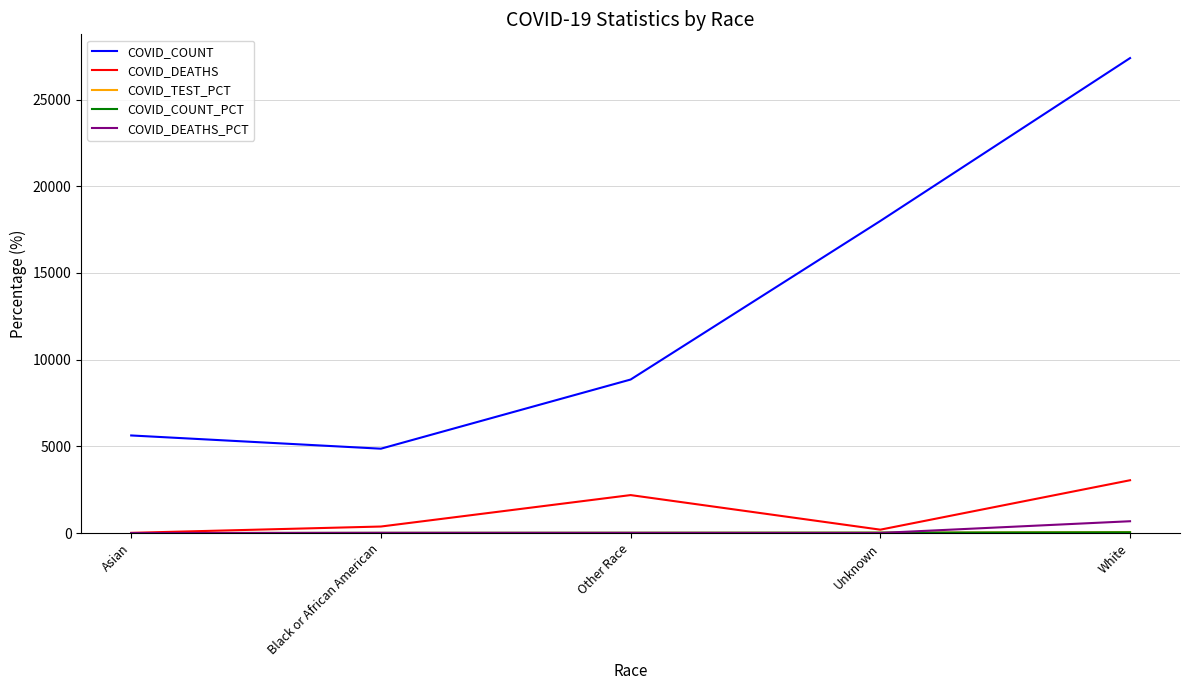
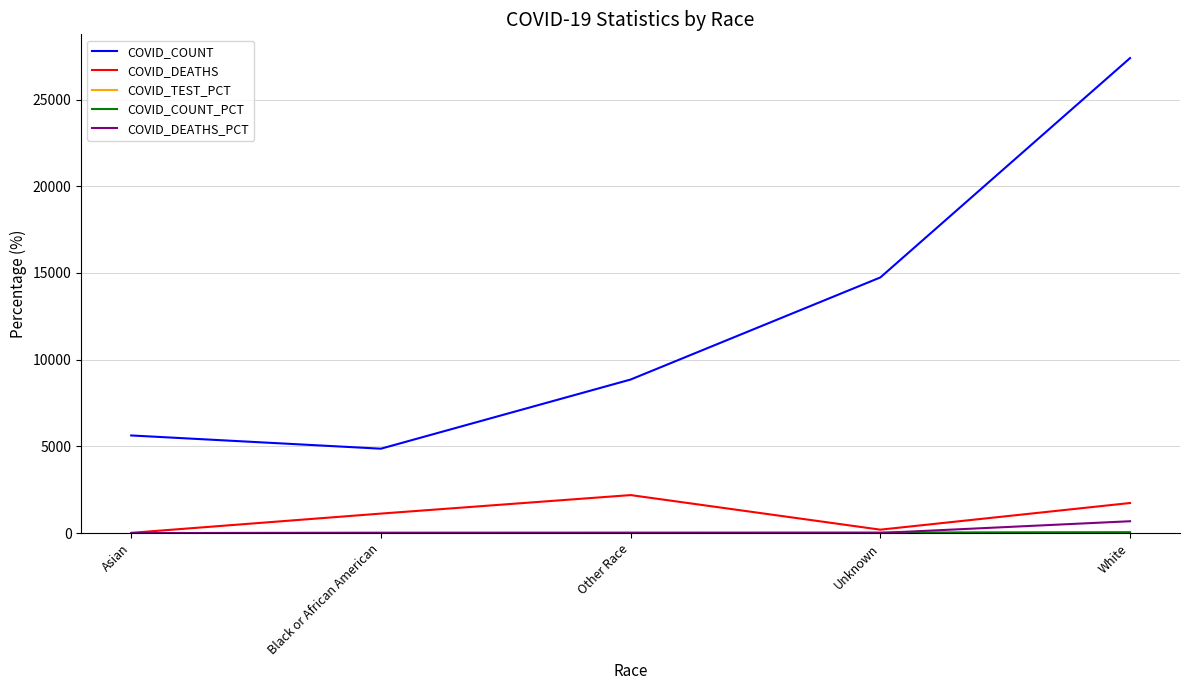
  {
    "COVID_COUNT": {
      "Asian": 5600,
      "Black or African American": 4900,
      "Other Race": 8900,
-     "Unknown": 18000,
+     "Unknown": 14700,
      "White": 27400
    },
    "COVID_DEATHS": {
-     "Black or African American": 400,
+     "Black or African American": 1100,
      "Other Race": 2200,
      "Unknown": 200,
-     "White": 3000
+     "White": 1700
    },
    "COVID_DEATHS_PCT": {
      "White": 700
    }
  }
